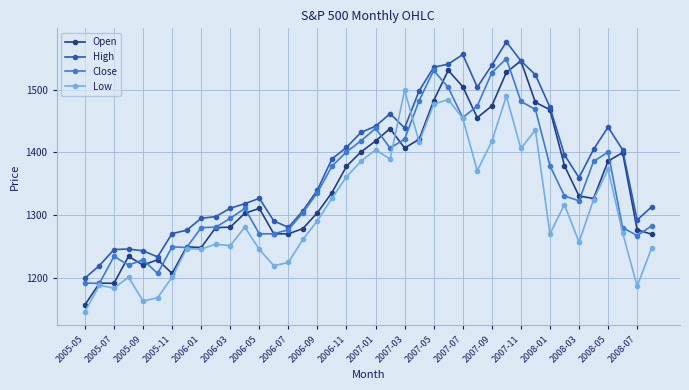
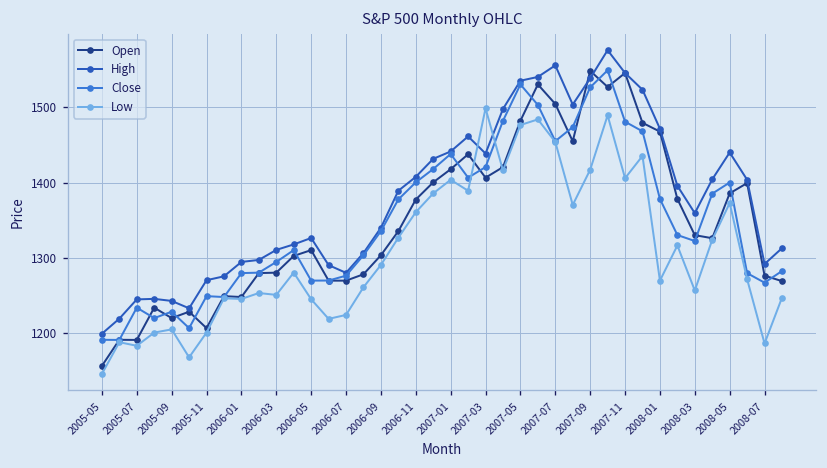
  {
    "Open": {
      "2005-05": 1160,
      "2005-07": 1190,
      "2005-09": 1220,
      "2005-11": 1210,
      "2006-03": 1280,
      "2006-05": 1310,
      "2006-07": 1270,
      "2006-09": 1300,
      "2006-11": 1380,
      "2007-01": 1420,
      "2007-03": 1410,
      "2007-05": 1480,
      "2007-07": 1500,
-     "2007-09": 1470,
+     "2007-09": 1550,
      "2008-03": 1330,
      "2008-05": 1390,
      "2008-07": 1280
    },
    "Low": {
      "2005-05": 1150,
      "2005-07": 1180,
-     "2005-09": 1160,
+     "2005-09": 1210,
      "2005-11": 1200,
      "2006-03": 1250,
      "2006-05": 1250,
      "2006-07": 1220,
      "2006-09": 1290,
      "2006-11": 1360,
      "2007-01": 1400,
      "2007-03": 1500,
      "2007-05": 1480,
      "2007-09": 1420,
      "2007-11": 1410,
      "2008-01": 1270,
      "2008-03": 1260,
      "2008-05": 1370,
      "2008-07": 1190
    }
  }
